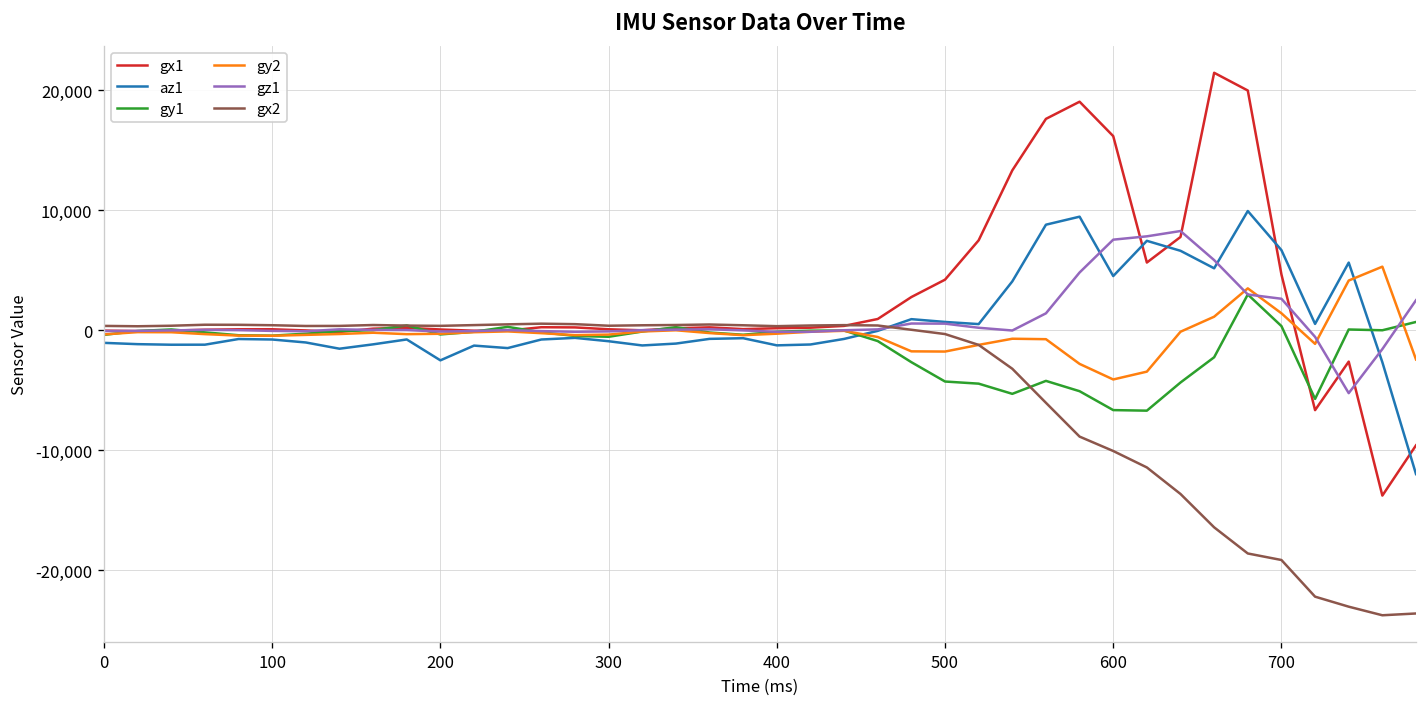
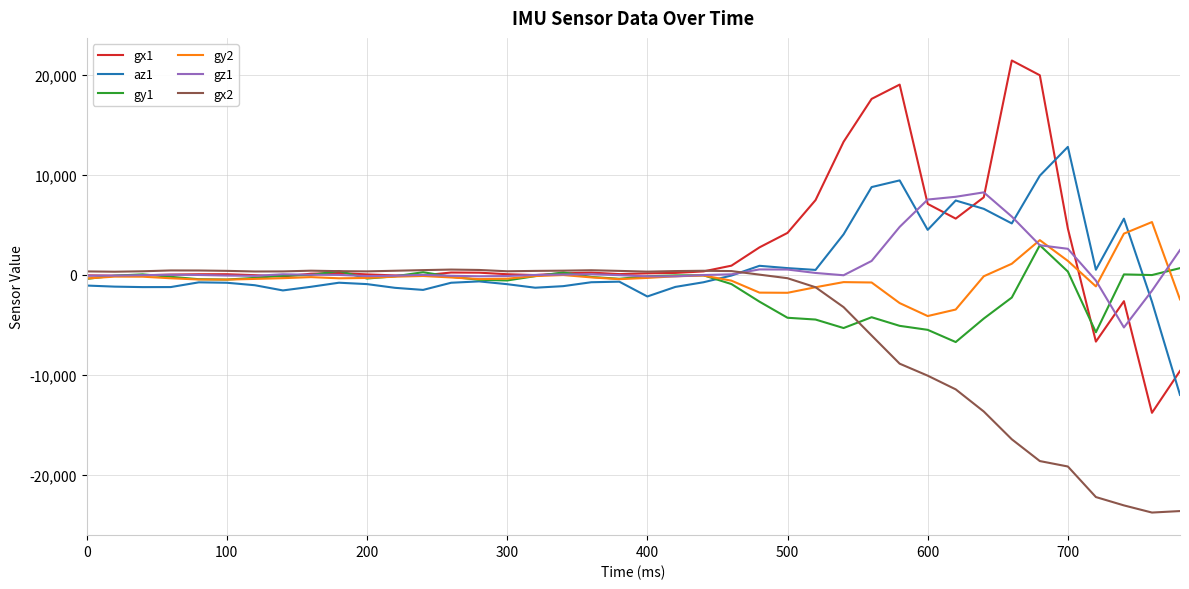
  {
    "gx1": {
      "500": "4,000",
-     "600": "16,000",
+     "600": "7,000",
      "700": "5,000"
    },
    "az1": {
      "0": "-1,000",
      "100": "-1,000",
-     "200": "-3,000",
+     "200": "-1,000",
      "300": "-1,000",
-     "400": "-1,000",
+     "400": "-2,000",
      "600": "5,000",
-     "700": "7,000"
+     "700": "13,000"
    },
    "gy1": {
      "500": "-4,000",
-     "600": "-7,000",
+     "600": "-5,000",
      "700": "0"
    },
    "gy2": {
      "500": "-2,000",
      "600": "-4,000",
      "700": "1,000"
    },
    "gz1": {
      "600": "8,000",
      "700": "3,000"
    },
    "gx2": {
      "0": "0",
      "100": "0",
      "200": "0",
      "300": "0",
      "500": "0",
      "600": "-10,000",
      "700": "-19,000"
    }
  }
